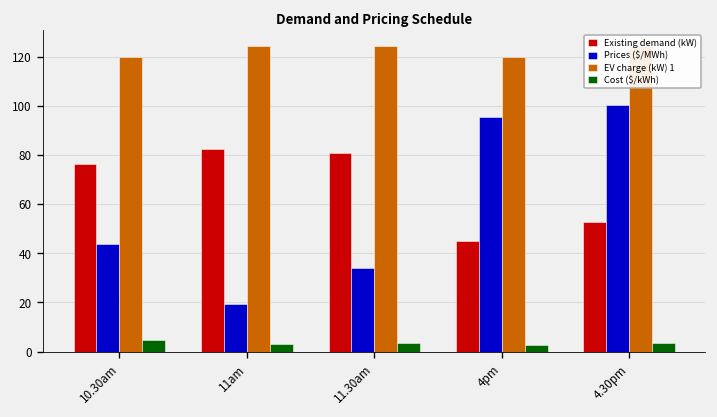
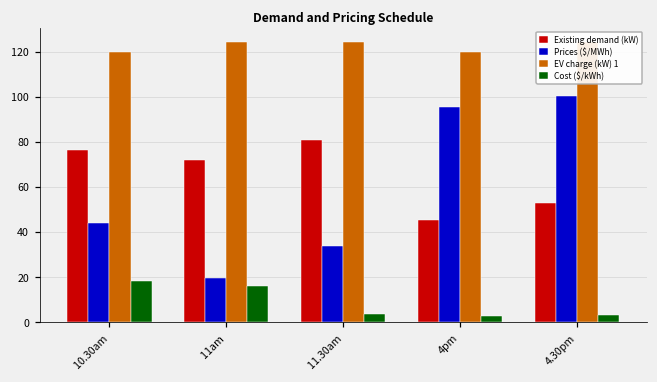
  {
    "Existing demand (kW)": {
      "10.30am": 76,
-     "11am": 83,
+     "11am": 72,
      "11.30am": 81,
      "4pm": 45,
      "4.30pm": 53
    },
    "Prices ($/MWh)": {
      "10.30am": 44,
      "11am": 19,
      "11.30am": 34,
      "4pm": 95,
      "4.30pm": 100
    },
    "EV charge (kW) 1": {
      "10.30am": 120,
      "11am": 125,
      "11.30am": 125,
      "4pm": 120
    },
    "Cost ($/kWh)": {
-     "10.30am": 5,
-     "11am": 3,
+     "10.30am": 18,
+     "11am": 16,
      "11.30am": 3,
      "4pm": 3,
      "4.30pm": 3
    }
  }
